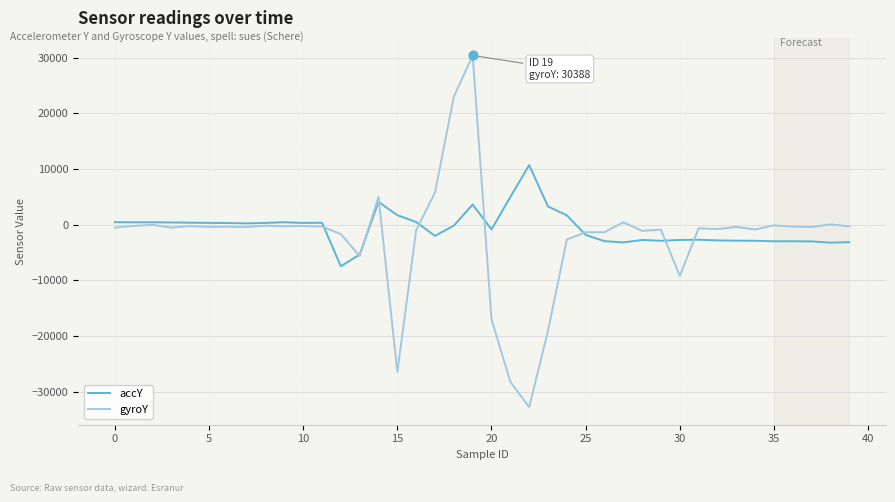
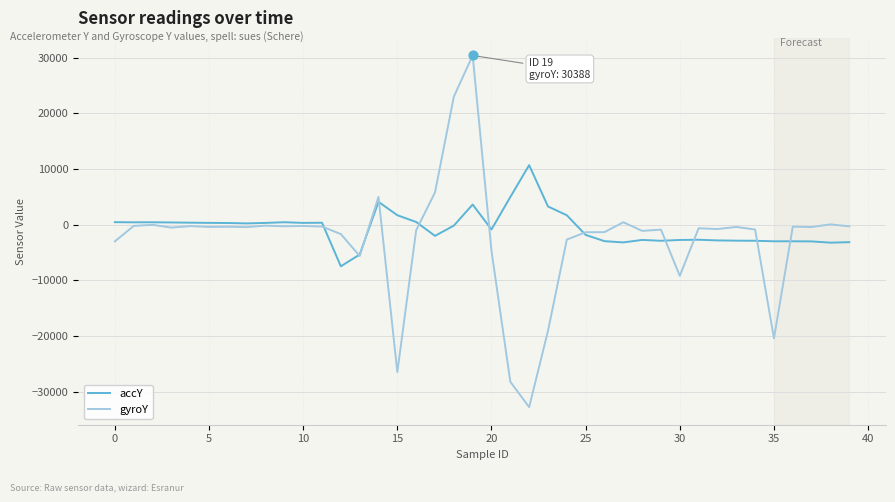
  {
    "gyroY": {
-     "0": -1000,
+     "0": -3000,
      "5": 0,
      "10": 0,
      "15": -26000,
-     "20": -17000,
+     "20": -5000,
      "25": -1000,
      "30": -9000,
-     "35": 0
+     "35": -20000
    }
  }
